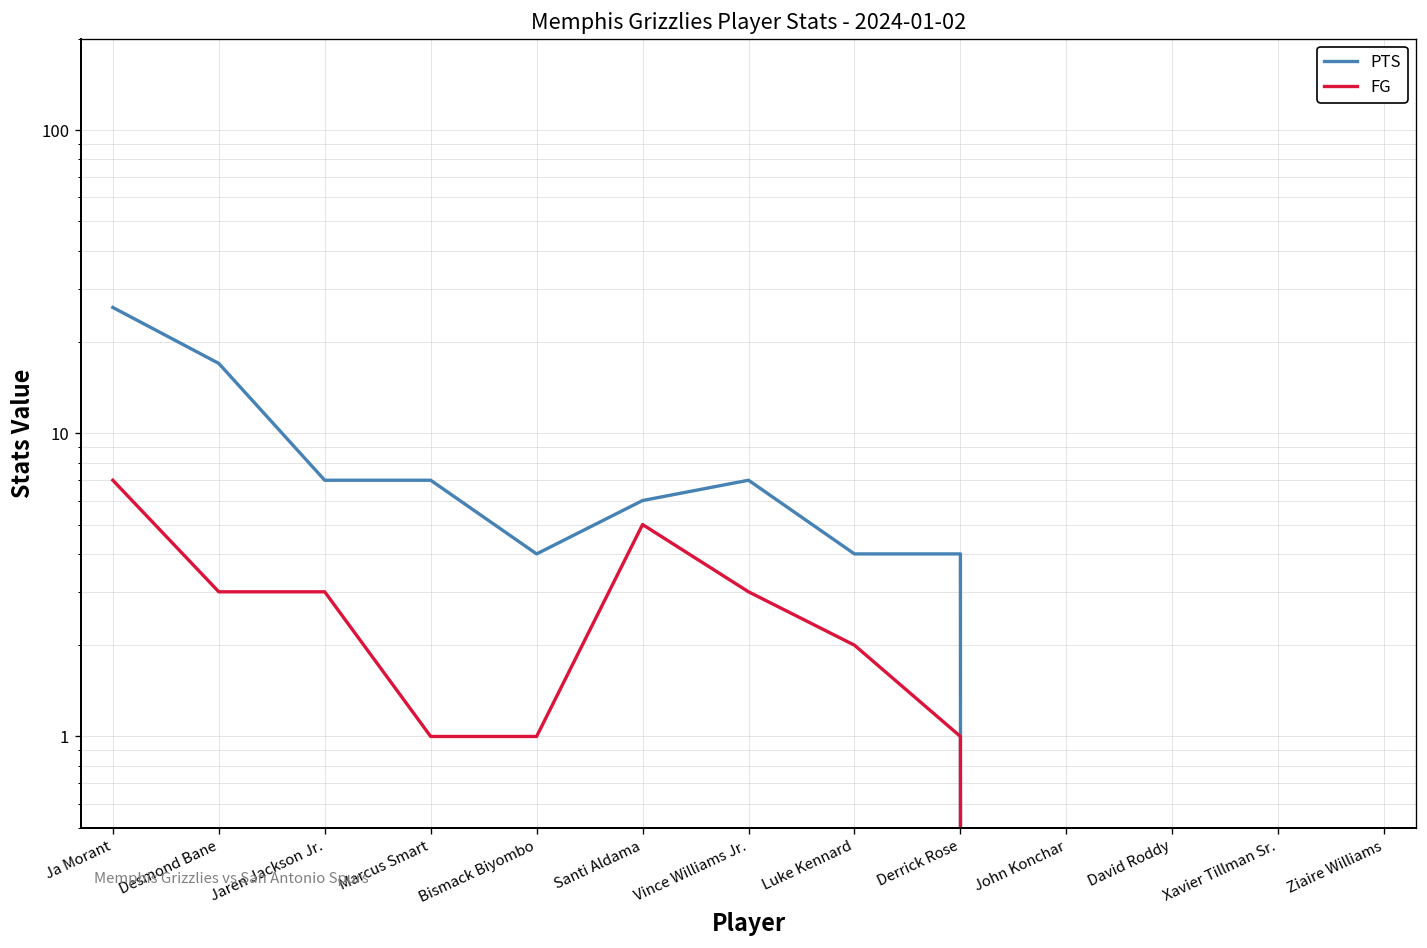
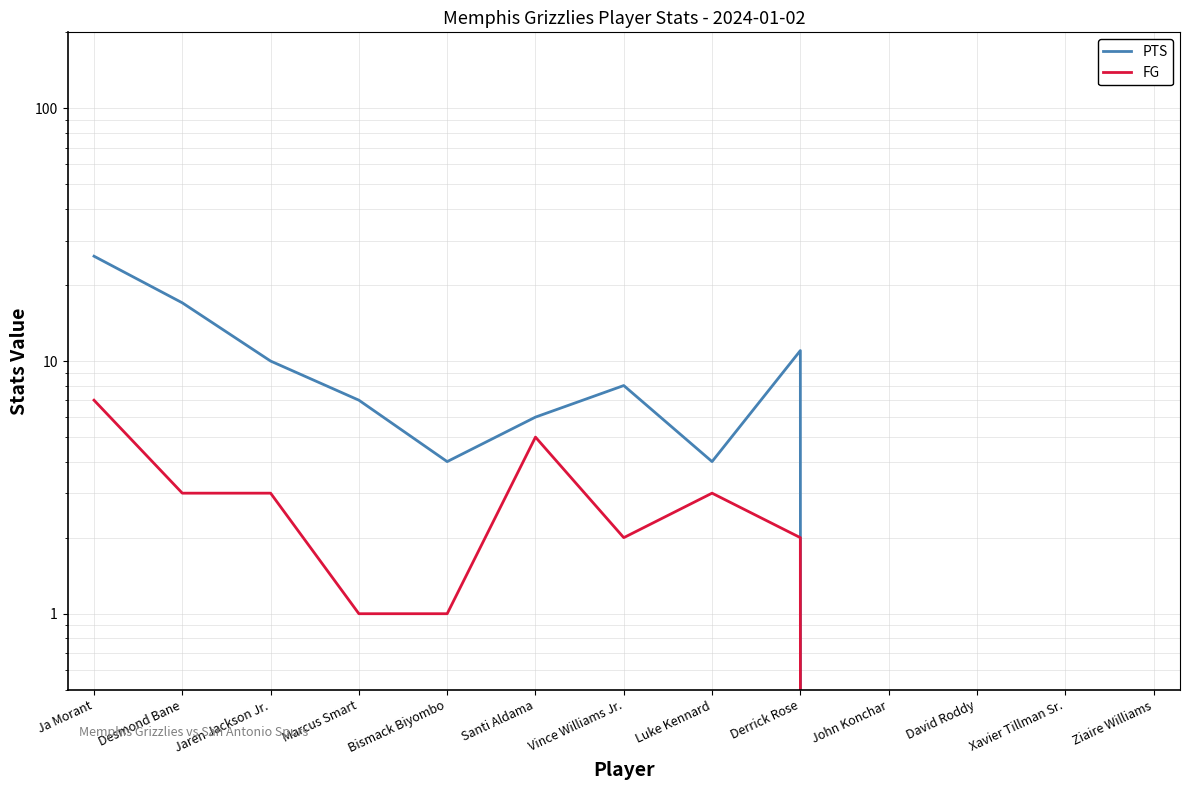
  {
    "PTS": {
      "Ja Morant": 26,
      "Desmond Bane": 17,
-     "Jaren Jackson Jr.": 7,
+     "Jaren Jackson Jr.": 10,
      "Marcus Smart": 7,
      "Bismack Biyombo": 4,
      "Santi Aldama": 6,
-     "Vince Williams Jr.": 7,
+     "Vince Williams Jr.": 8,
      "Luke Kennard": 4,
-     "Derrick Rose": 4
+     "Derrick Rose": 11
    },
    "FG": {
      "Ja Morant": 7,
      "Desmond Bane": 3,
      "Jaren Jackson Jr.": 3,
      "Marcus Smart": 1,
      "Bismack Biyombo": 1,
      "Santi Aldama": 5,
-     "Vince Williams Jr.": 3,
-     "Luke Kennard": 2,
-     "Derrick Rose": 1
+     "Vince Williams Jr.": 2,
+     "Luke Kennard": 3,
+     "Derrick Rose": 2
    }
  }
